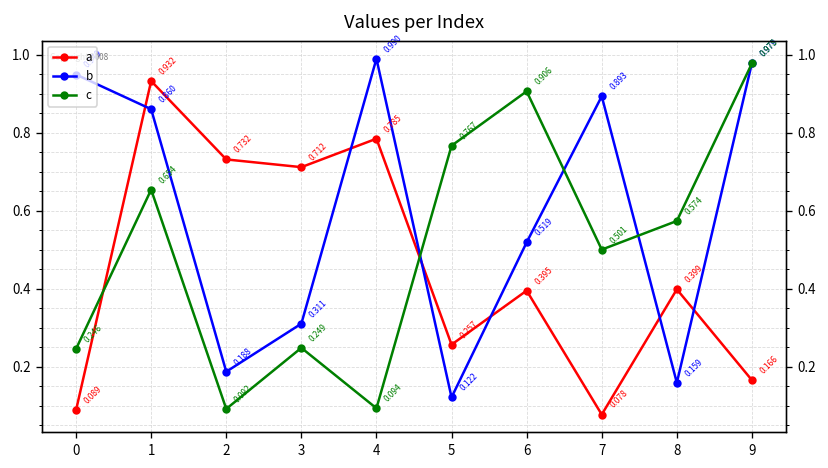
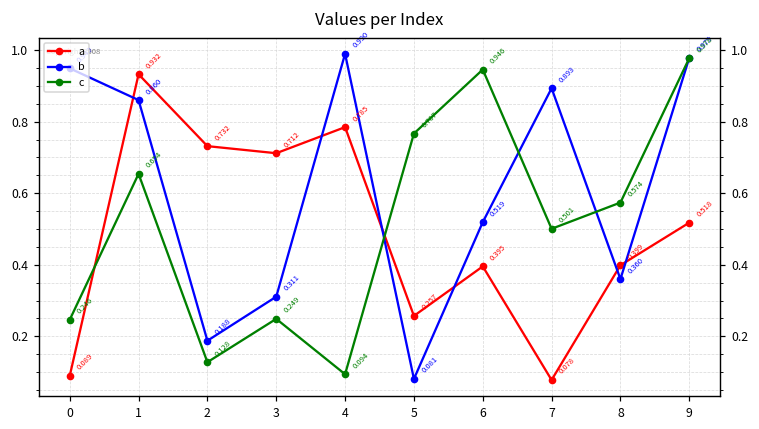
  {
    "a": {
      "0": 0.089,
      "1": 0.932,
      "2": 0.732,
      "3": 0.712,
      "4": 0.785,
      "5": 0.257,
      "6": 0.395,
      "7": 0.078,
      "8": 0.399,
-     "9": 0.166
+     "9": 0.518
    },
    "b": {
      "1": 0.860,
      "2": 0.188,
      "3": 0.311,
      "4": 0.990,
-     "5": 0.122,
+     "5": 0.081,
      "6": 0.519,
      "7": 0.893,
-     "8": 0.159
+     "8": 0.360
    },
    "c": {
      "0": 0.246,
      "1": 0.654,
-     "2": 0.092,
+     "2": 0.128,
      "3": 0.249,
      "4": 0.094,
      "5": 0.767,
-     "6": 0.906,
+     "6": 0.946,
      "7": 0.501,
      "8": 0.574
    }
  }
